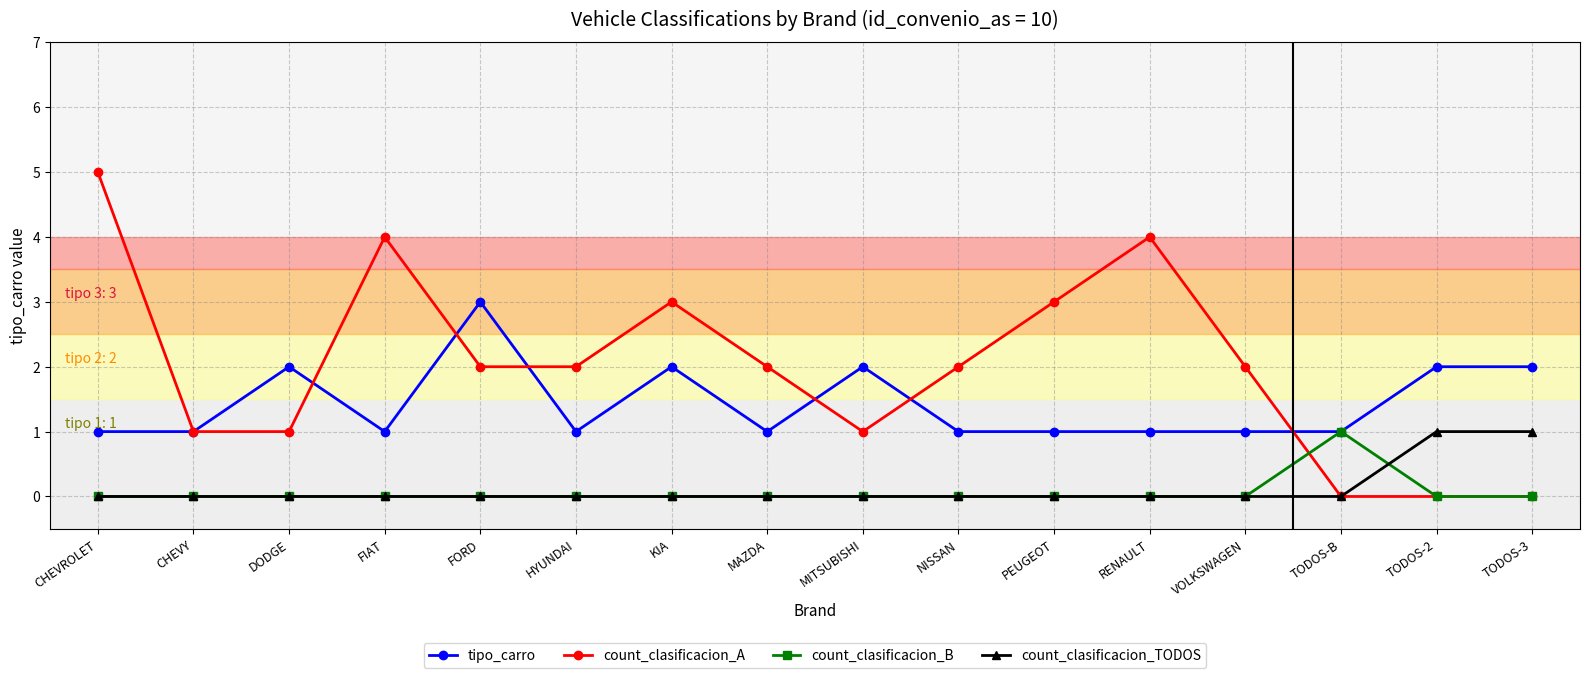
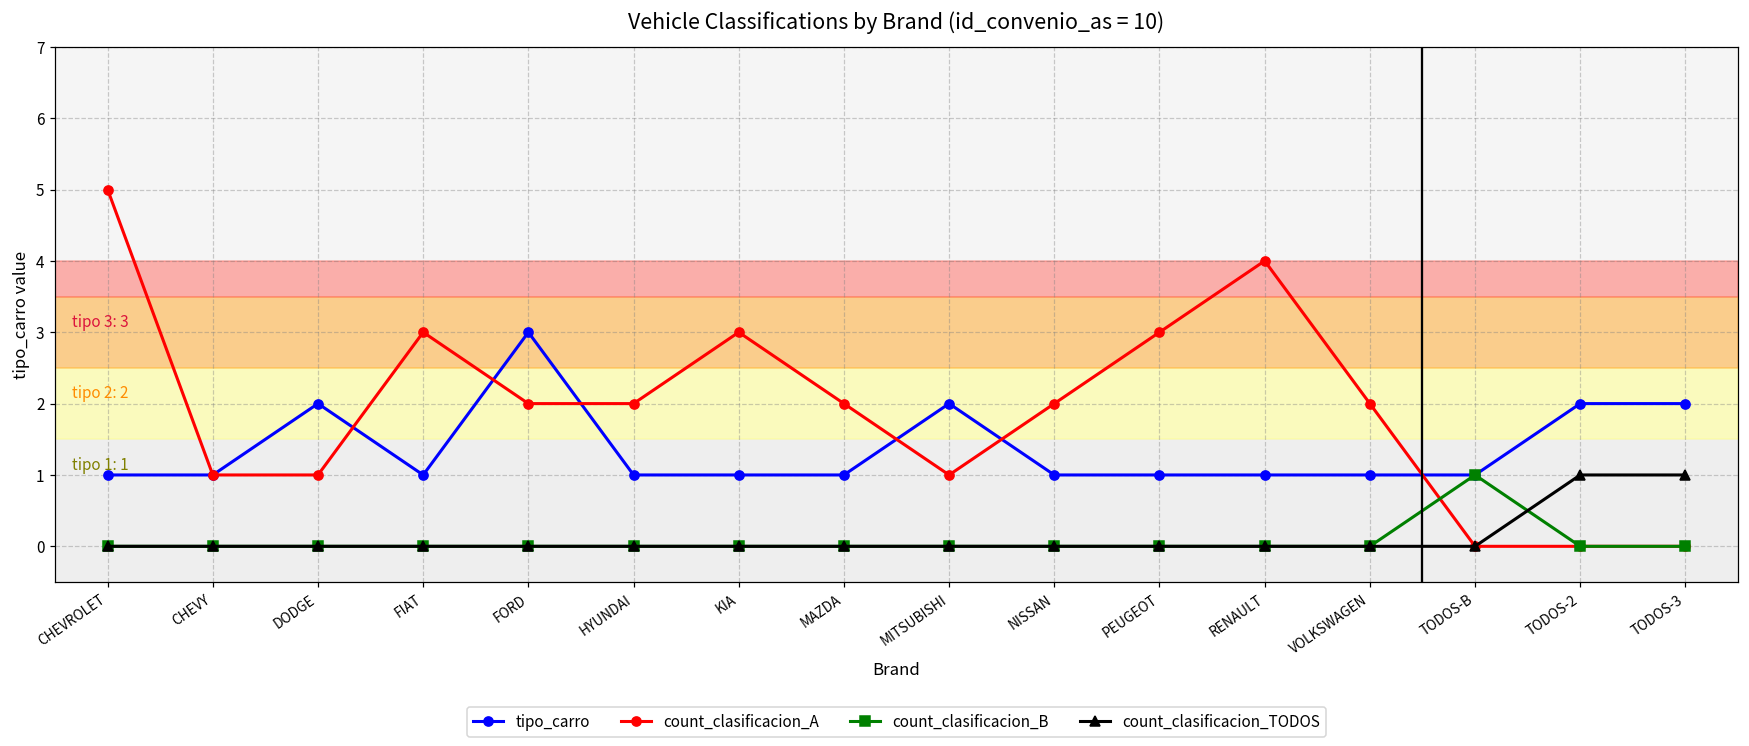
  {
    "tipo_carro": {
      "DODGE": 2,
      "FIAT": 1,
      "FORD": 3,
      "HYUNDAI": 1,
-     "KIA": 2,
+     "KIA": 1,
      "MAZDA": 1,
      "MITSUBISHI": 2,
      "NISSAN": 1,
      "PEUGEOT": 1,
      "RENAULT": 1,
      "VOLKSWAGEN": 1,
      "TODOS-2": 2,
      "TODOS-3": 2
    },
    "count_clasificacion_A": {
      "CHEVROLET": 5,
      "DODGE": 1,
-     "FIAT": 4,
+     "FIAT": 3,
      "FORD": 2,
      "HYUNDAI": 2,
      "KIA": 3,
      "MAZDA": 2,
      "MITSUBISHI": 1,
      "NISSAN": 2,
      "PEUGEOT": 3,
      "RENAULT": 4,
      "VOLKSWAGEN": 2
    },
    "count_clasificacion_TODOS": {
      "TODOS-2": 1,
      "TODOS-3": 1
    }
  }
